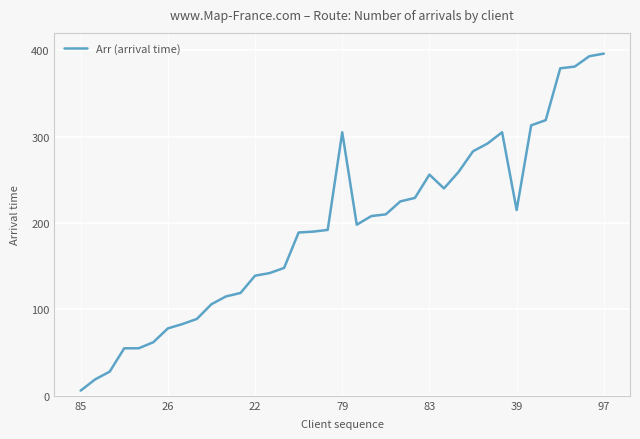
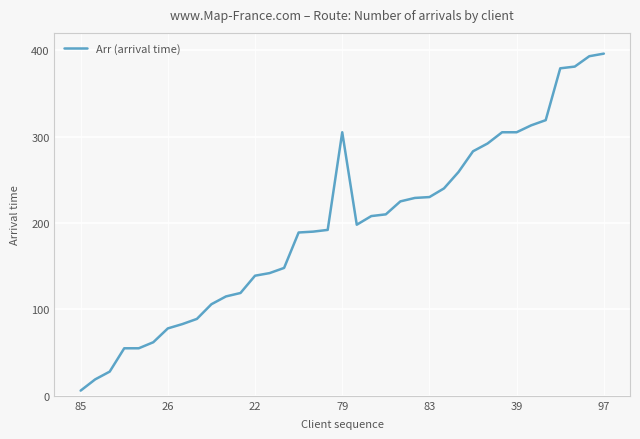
  {
    "85": 10,
    "79": 310,
-   "83": 260,
-   "39": 220,
+   "83": 230,
+   "39": 310,
    "97": 400
  }
